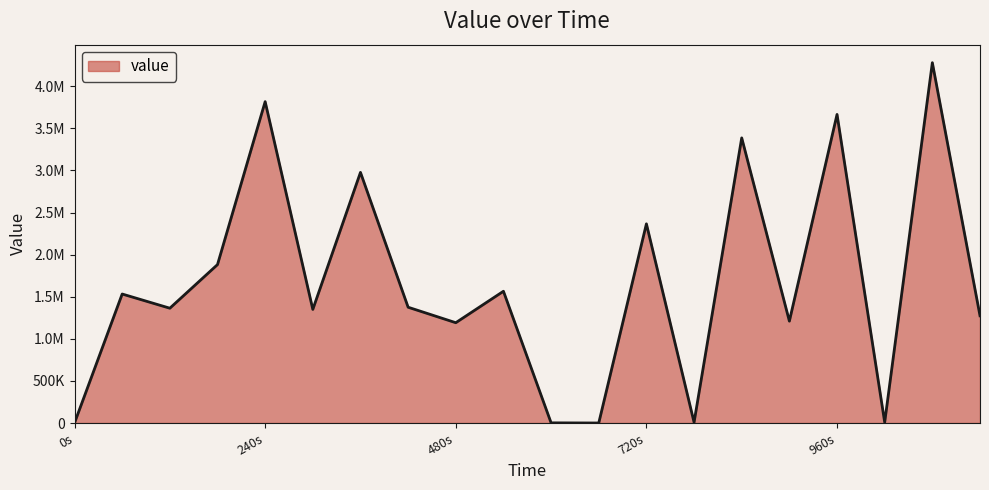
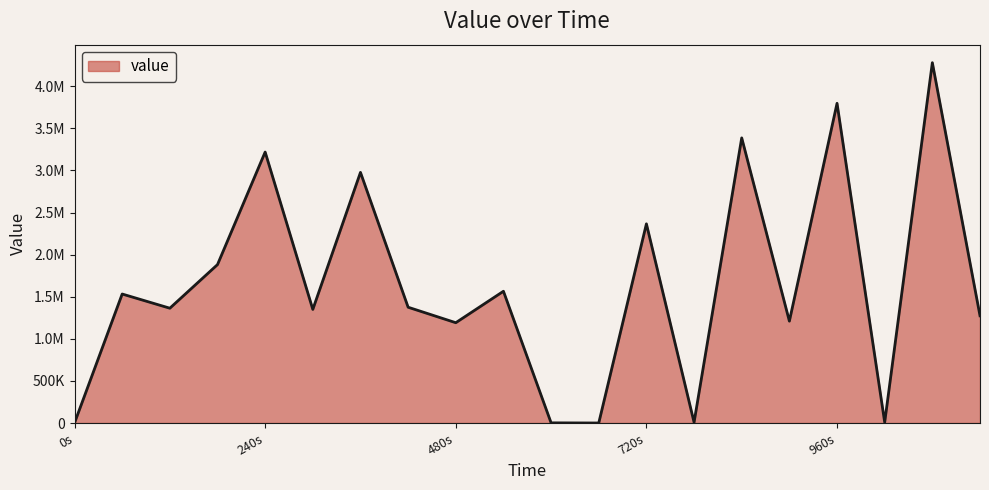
  {
    "0s": 0,
-   "240s": 3800000,
+   "240s": 3200000,
    "480s": 1200000,
    "720s": 2400000,
-   "960s": 3700000
+   "960s": 3800000
  }
